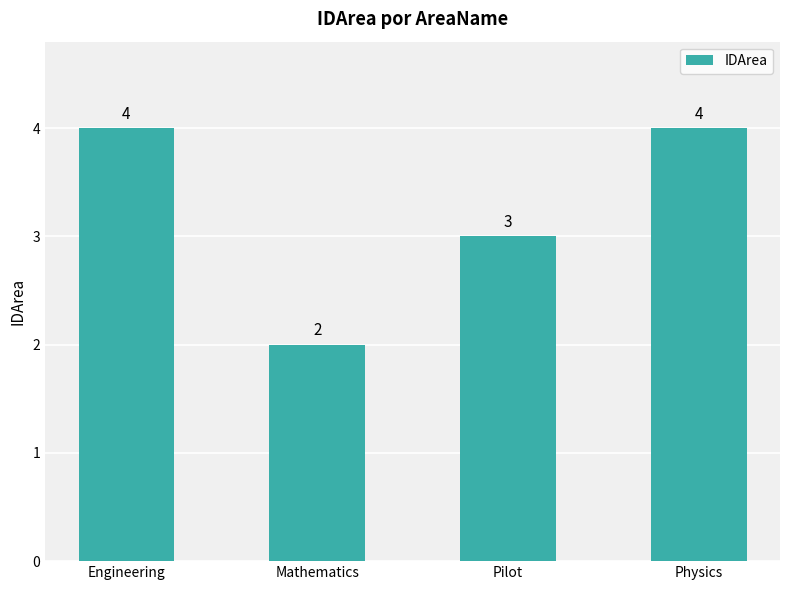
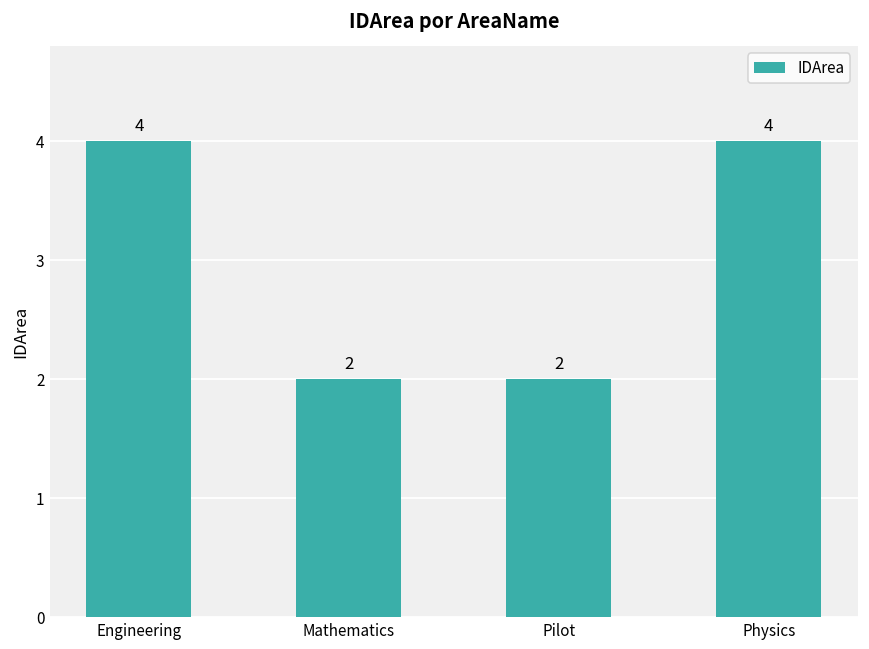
  {
    "Engineering": 4,
    "Mathematics": 2,
-   "Pilot": 3,
+   "Pilot": 2,
    "Physics": 4
  }
